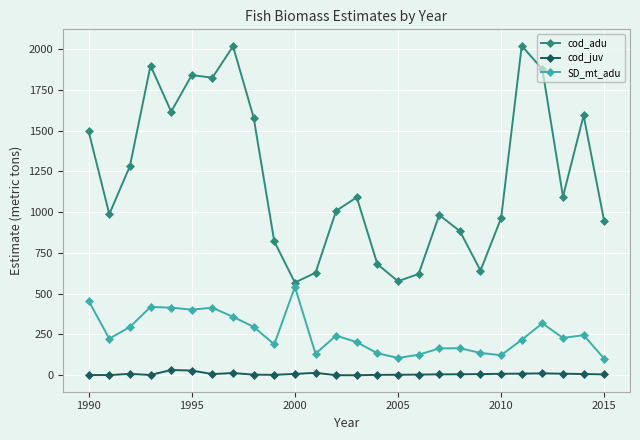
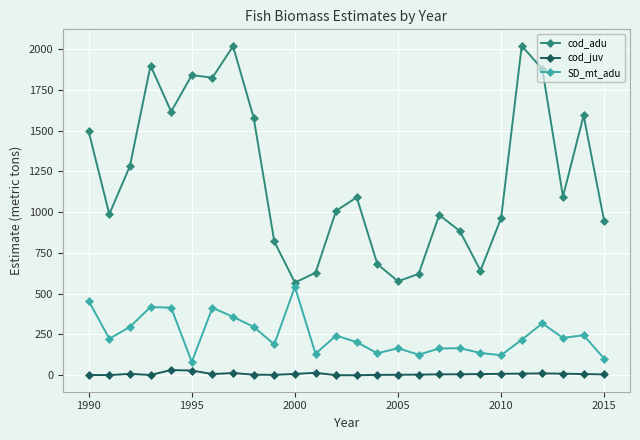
  {
    "SD_mt_adu": {
      "1990": 460,
-     "1995": 400,
+     "1995": 80,
      "2000": 540,
-     "2005": 110,
+     "2005": 170,
      "2010": 120,
      "2015": 100
    }
  }
